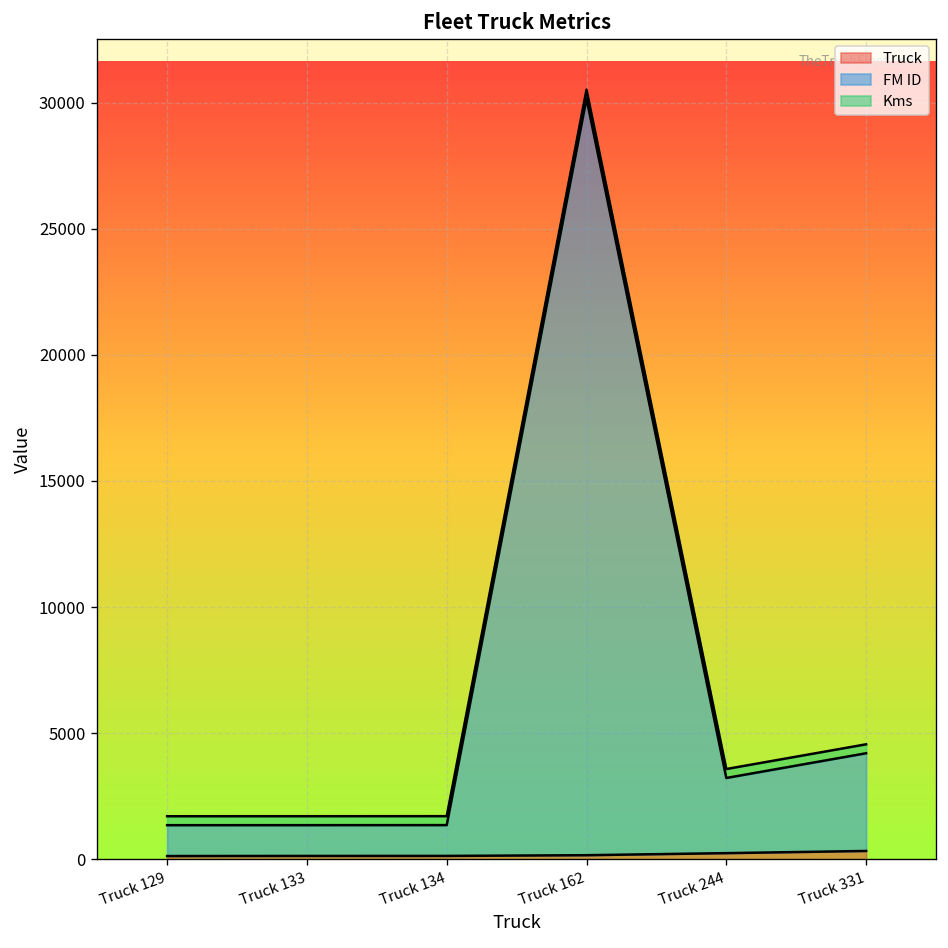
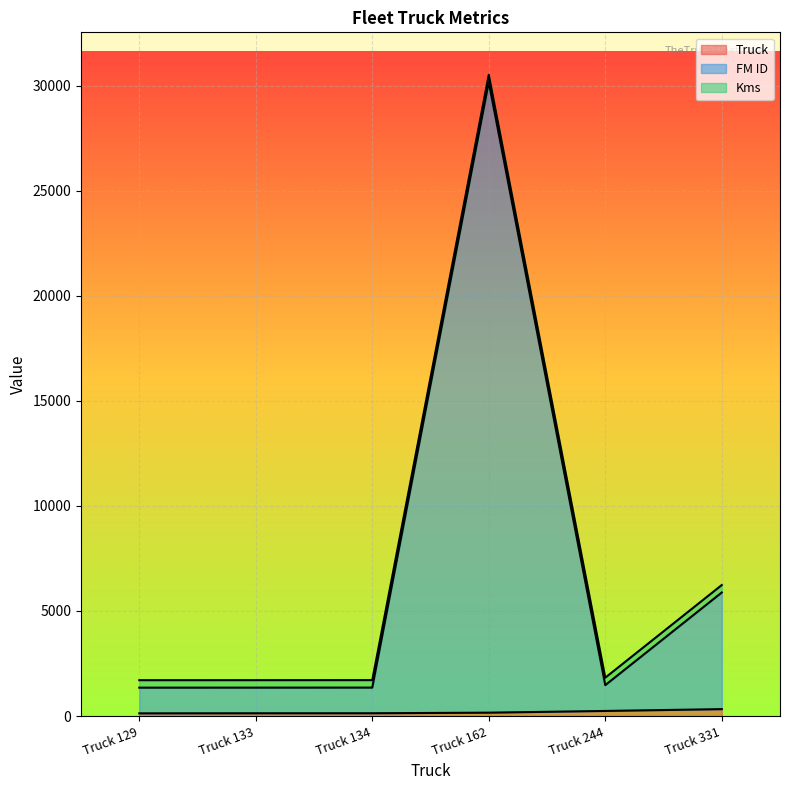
  {
    "Truck": {
      "Truck 129": 100,
      "Truck 133": 100,
      "Truck 134": 100,
      "Truck 162": 200,
      "Truck 244": 200,
      "Truck 331": 300
    },
    "FM ID": {
      "Truck 129": 1200,
      "Truck 133": 1200,
      "Truck 134": 1200,
      "Truck 162": 30000,
-     "Truck 244": 3000,
-     "Truck 331": 3900
+     "Truck 244": 1200,
+     "Truck 331": 5500
    },
    "Kms": {
      "Truck 129": 400,
      "Truck 133": 400,
      "Truck 134": 400,
      "Truck 162": 400,
      "Truck 244": 400,
      "Truck 331": 400
    }
  }
